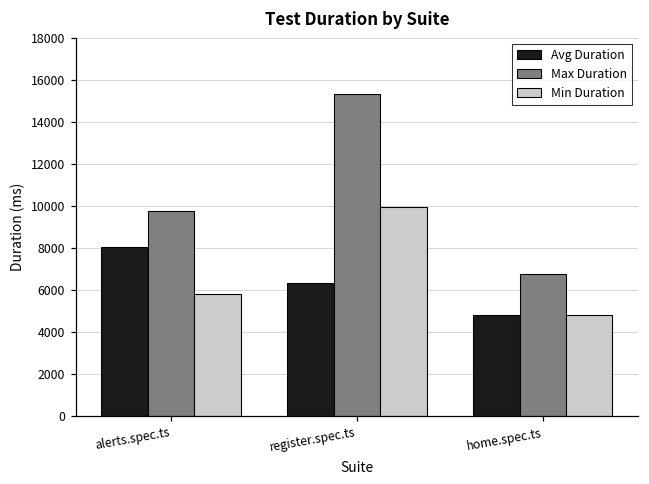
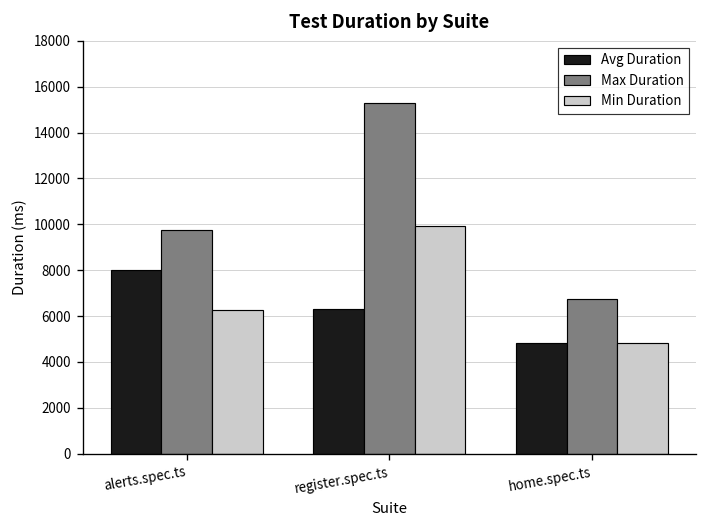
  {
    "Avg Duration": {
      "alerts.spec.ts": 8000,
      "register.spec.ts": 6300,
      "home.spec.ts": 4800
    },
    "Max Duration": {
      "alerts.spec.ts": 9700,
      "register.spec.ts": 15300,
      "home.spec.ts": 6700
    },
    "Min Duration": {
-     "alerts.spec.ts": 5800,
+     "alerts.spec.ts": 6300,
      "register.spec.ts": 9900,
      "home.spec.ts": 4800
    }
  }
